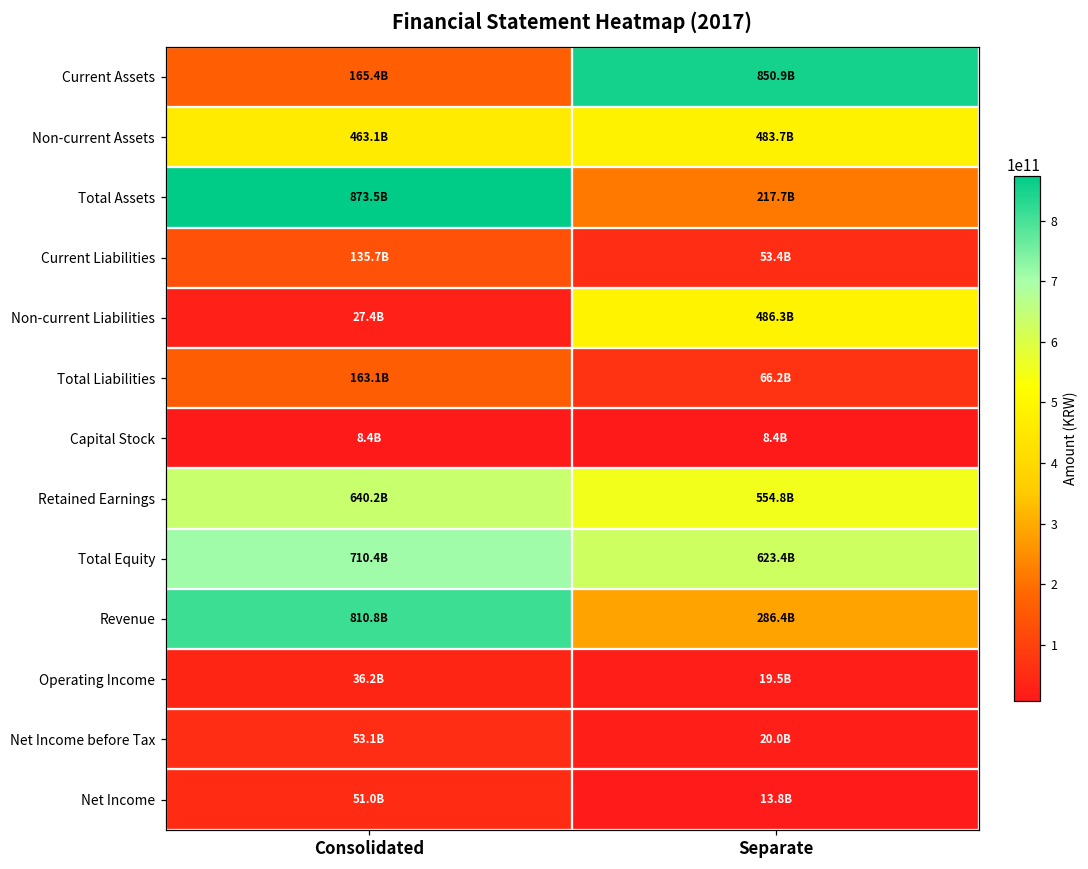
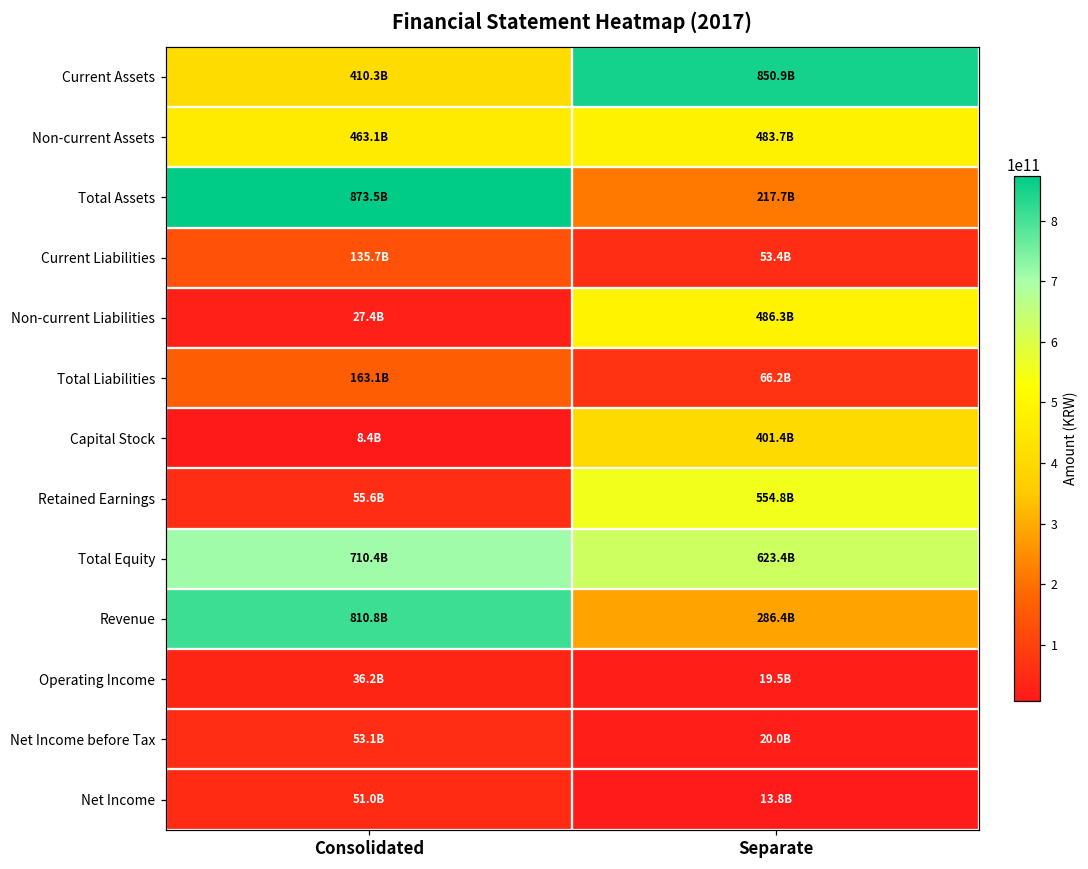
  {
    "Current Assets": {
-     "Consolidated": "165.4B",
+     "Consolidated": "410.3B",
      "Separate": "850.9B"
    },
    "Non-current Assets": {
      "Consolidated": "463.1B",
      "Separate": "483.7B"
    },
    "Total Assets": {
      "Consolidated": "873.5B",
      "Separate": "217.7B"
    },
    "Current Liabilities": {
      "Consolidated": "135.7B",
      "Separate": "53.4B"
    },
    "Non-current Liabilities": {
      "Consolidated": "27.4B",
      "Separate": "486.3B"
    },
    "Total Liabilities": {
      "Consolidated": "163.1B",
      "Separate": "66.2B"
    },
    "Capital Stock": {
      "Consolidated": "8.4B",
-     "Separate": "8.4B"
+     "Separate": "401.4B"
    },
    "Retained Earnings": {
-     "Consolidated": "640.2B",
+     "Consolidated": "55.6B",
      "Separate": "554.8B"
    },
    "Total Equity": {
      "Consolidated": "710.4B",
      "Separate": "623.4B"
    },
    "Revenue": {
      "Consolidated": "810.8B",
      "Separate": "286.4B"
    },
    "Operating Income": {
      "Consolidated": "36.2B",
      "Separate": "19.5B"
    },
    "Net Income before Tax": {
      "Consolidated": "53.1B",
      "Separate": "20.0B"
    },
    "Net Income": {
      "Consolidated": "51.0B",
      "Separate": "13.8B"
    }
  }
